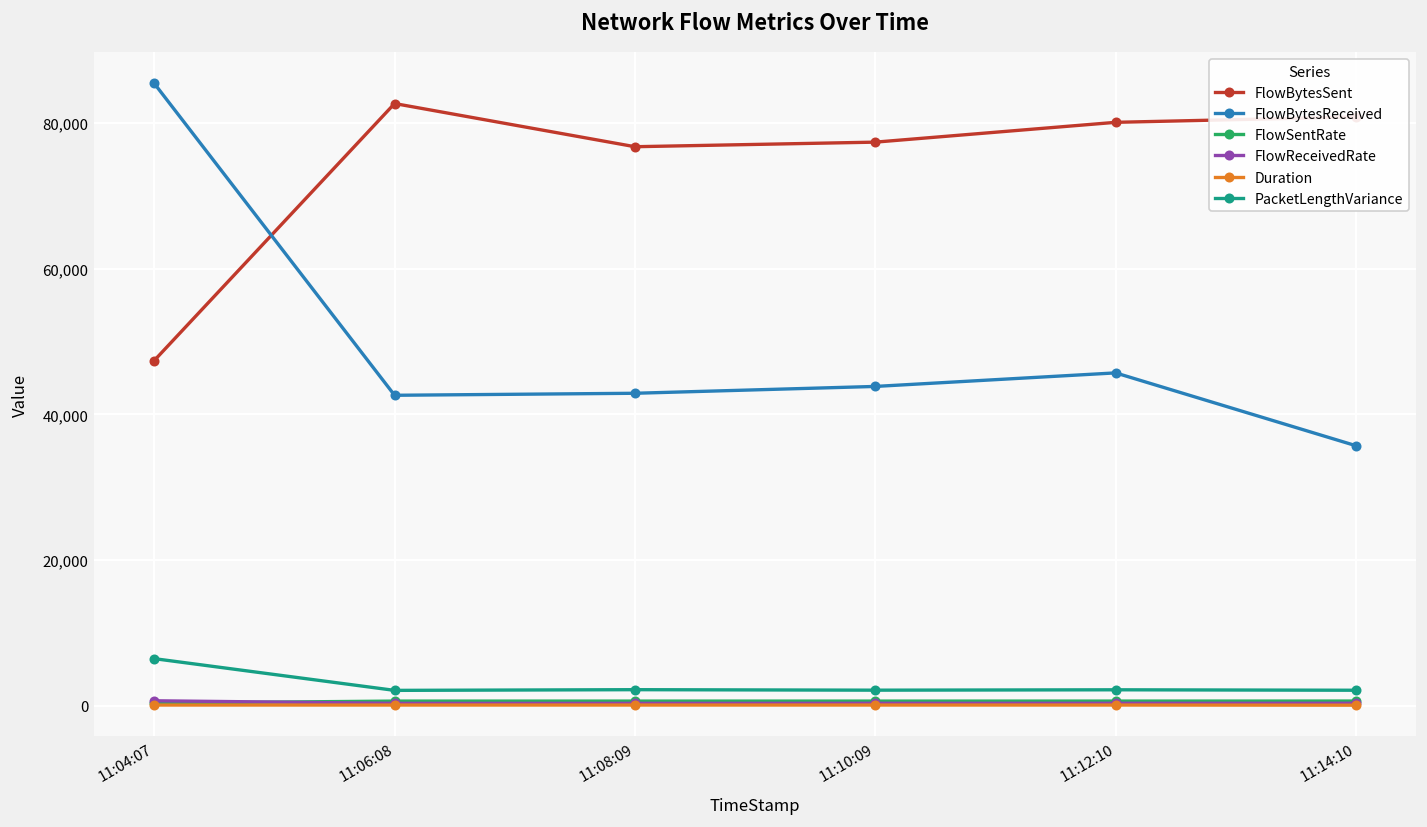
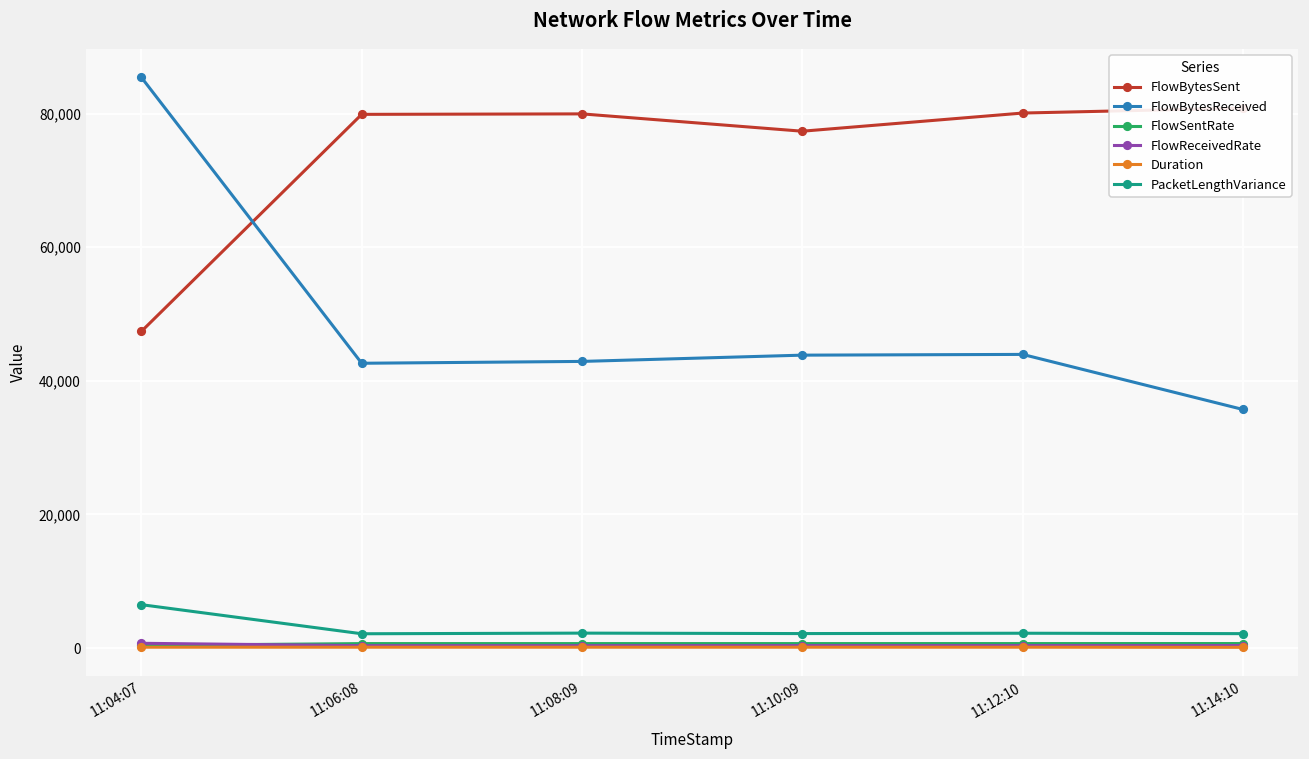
  {
    "FlowBytesSent": {
      "11:04:07": "47,000",
-     "11:06:08": "83,000",
-     "11:08:09": "77,000",
+     "11:06:08": "80,000",
+     "11:08:09": "80,000",
      "11:10:09": "77,000",
      "11:12:10": "80,000"
    },
    "FlowBytesReceived": {
      "11:04:07": "85,000",
      "11:06:08": "43,000",
      "11:08:09": "43,000",
      "11:10:09": "44,000",
-     "11:12:10": "46,000",
+     "11:12:10": "44,000",
      "11:14:10": "36,000"
    }
  }
